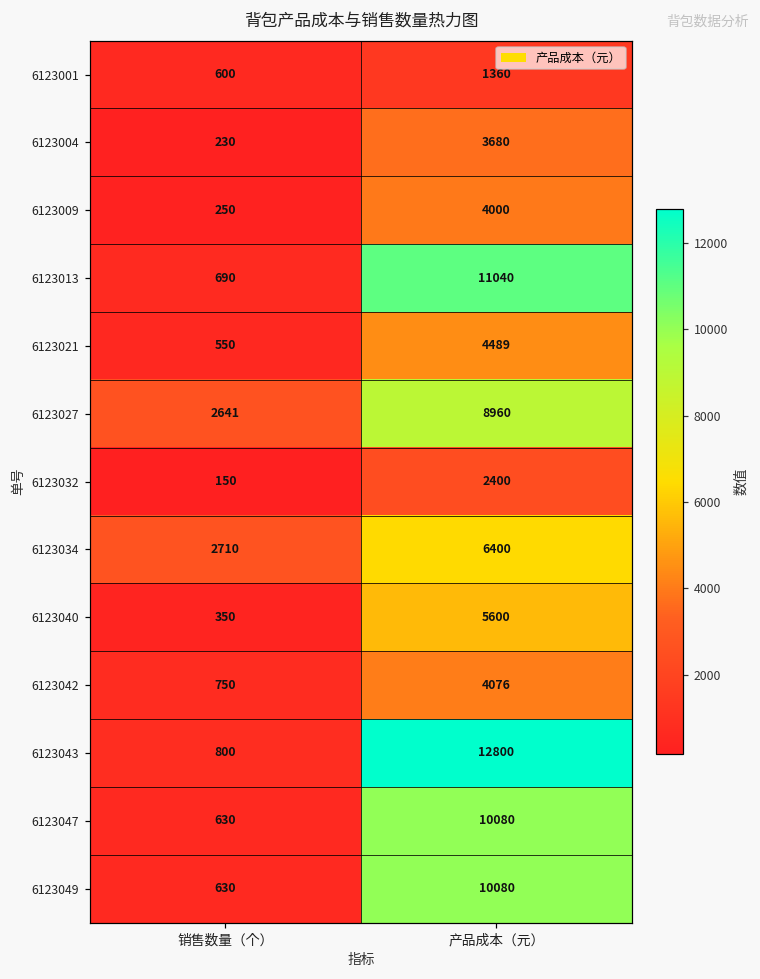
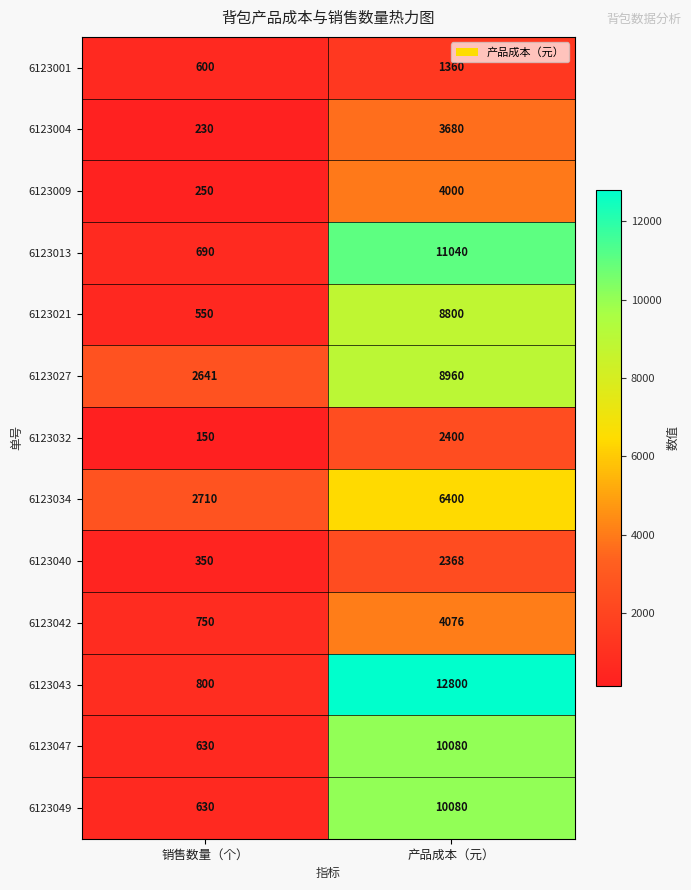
  {
    "6123001": {
      "销售数量（个）": 600
    },
    "6123004": {
      "销售数量（个）": 230,
      "产品成本（元）": 3680
    },
    "6123009": {
      "销售数量（个）": 250,
      "产品成本（元）": 4000
    },
    "6123013": {
      "销售数量（个）": 690,
      "产品成本（元）": 11040
    },
    "6123021": {
      "销售数量（个）": 550,
-     "产品成本（元）": 4489
+     "产品成本（元）": 8800
    },
    "6123027": {
      "销售数量（个）": 2641,
      "产品成本（元）": 8960
    },
    "6123032": {
      "销售数量（个）": 150,
      "产品成本（元）": 2400
    },
    "6123034": {
      "销售数量（个）": 2710,
      "产品成本（元）": 6400
    },
    "6123040": {
      "销售数量（个）": 350,
-     "产品成本（元）": 5600
+     "产品成本（元）": 2368
    },
    "6123042": {
      "销售数量（个）": 750,
      "产品成本（元）": 4076
    },
    "6123043": {
      "销售数量（个）": 800,
      "产品成本（元）": 12800
    },
    "6123047": {
      "销售数量（个）": 630,
      "产品成本（元）": 10080
    },
    "6123049": {
      "销售数量（个）": 630,
      "产品成本（元）": 10080
    }
  }
